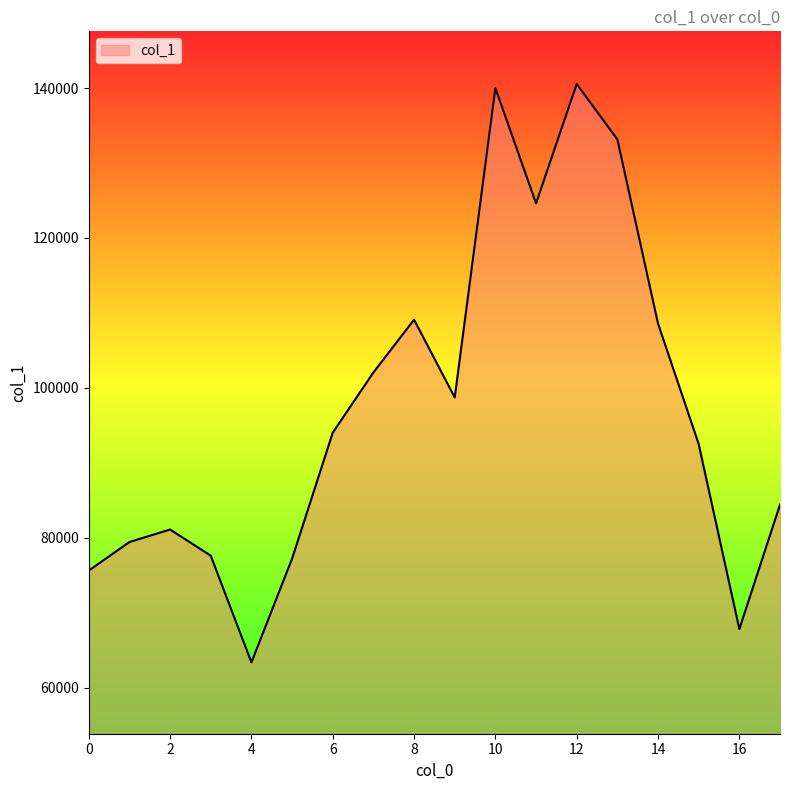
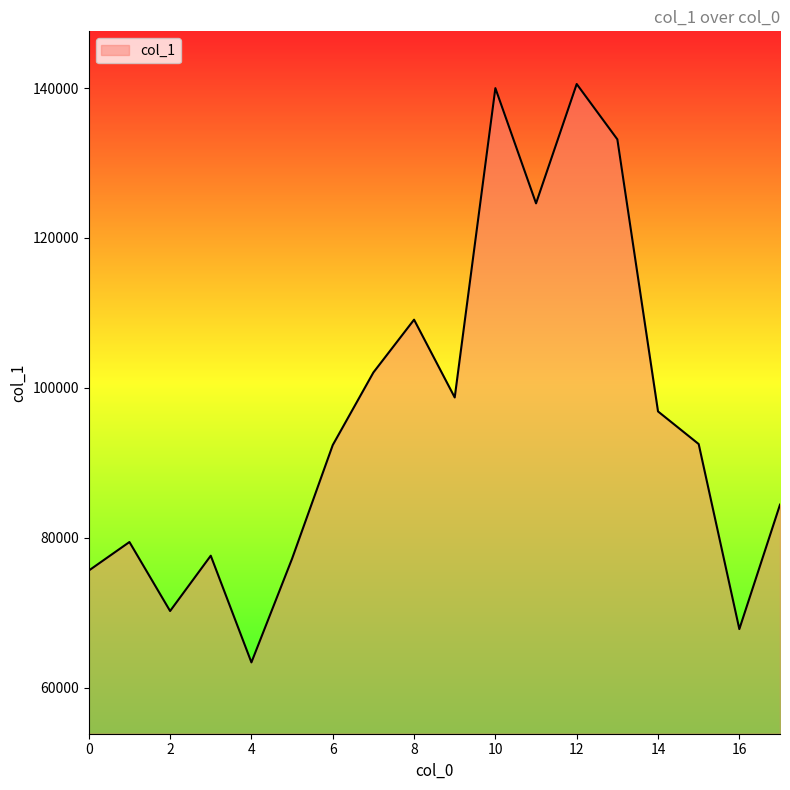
  {
    "0": 76000,
-   "2": 81000,
+   "2": 70000,
    "4": 63000,
-   "6": 94000,
+   "6": 92000,
    "8": 109000,
    "10": 140000,
    "12": 141000,
-   "14": 109000,
+   "14": 97000,
    "16": 68000
  }
